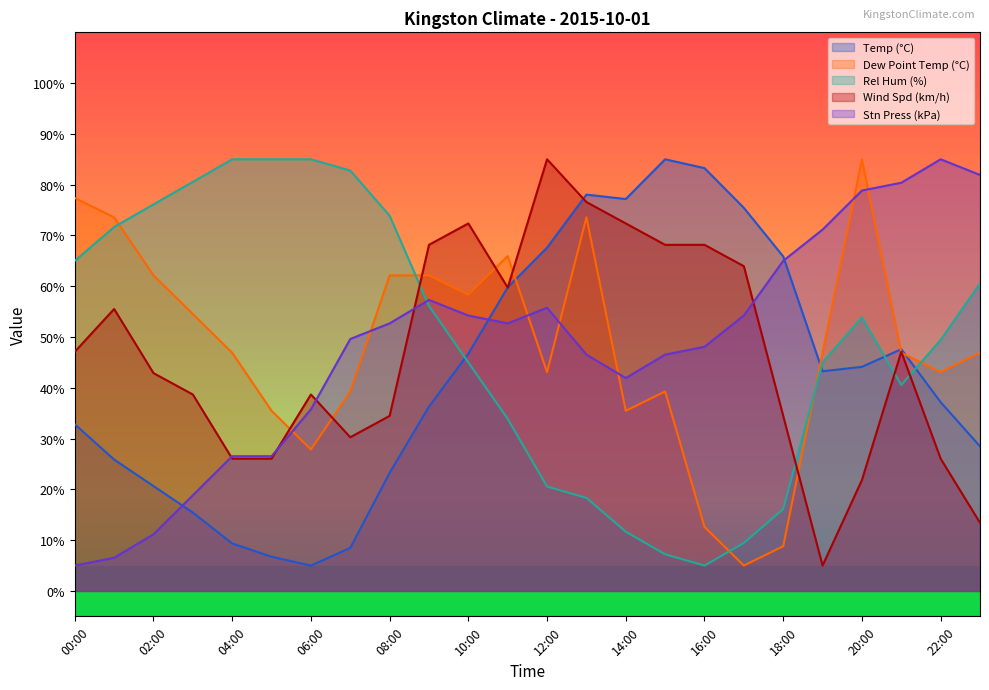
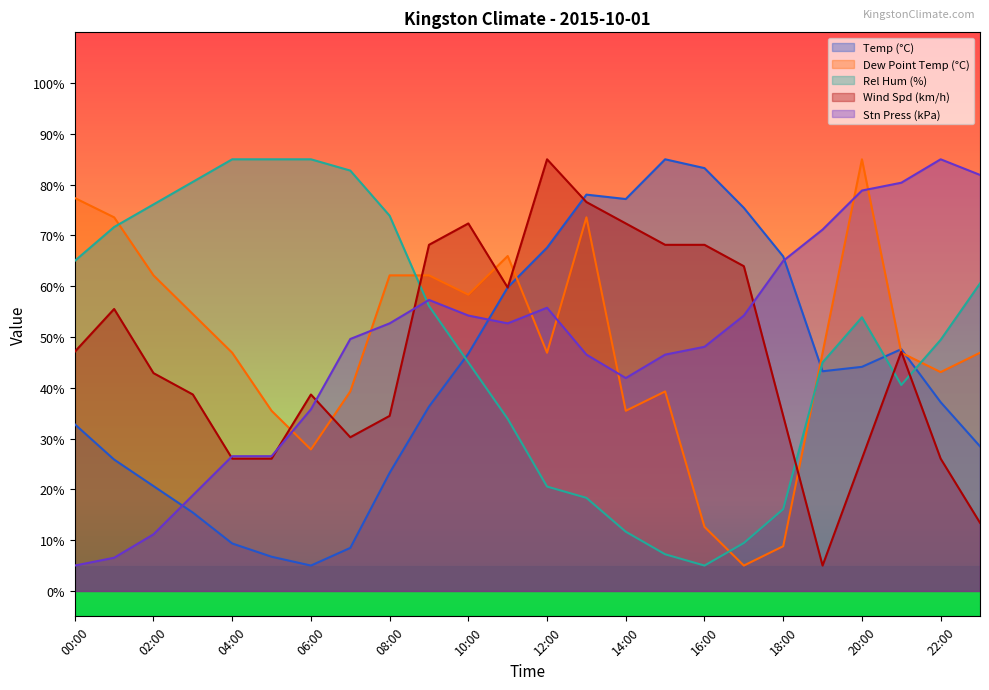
  {
    "Dew Point Temp (°C)": {
      "00:00": "77%",
      "02:00": "62%",
      "04:00": "47%",
      "06:00": "28%",
      "08:00": "62%",
      "10:00": "58%",
-     "12:00": "43%",
+     "12:00": "47%",
      "14:00": "35%",
      "16:00": "13%",
      "18:00": "9%",
      "20:00": "85%",
      "22:00": "43%"
    },
    "Wind Spd (km/h)": {
      "00:00": "47%",
      "02:00": "43%",
      "06:00": "39%",
      "08:00": "34%",
      "10:00": "72%",
      "12:00": "85%",
      "14:00": "72%",
      "16:00": "68%",
      "18:00": "34%",
-     "20:00": "22%",
+     "20:00": "26%",
      "22:00": "26%"
    }
  }
